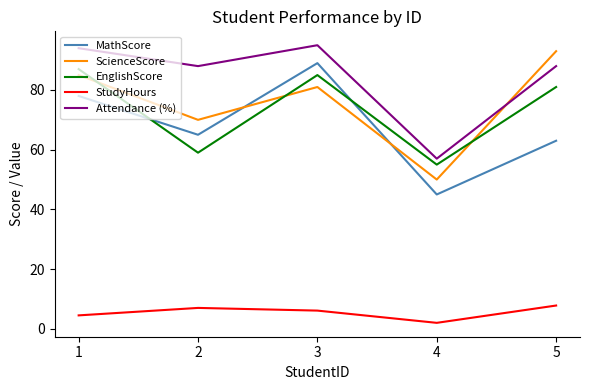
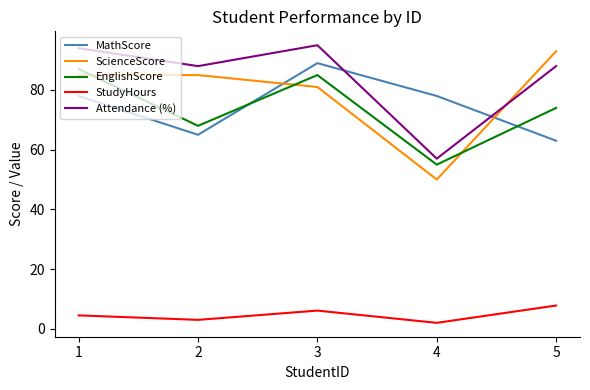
  {
    "MathScore": {
      "2": 65,
      "3": 89,
-     "4": 45,
+     "4": 78,
      "5": 63
    },
    "ScienceScore": {
-     "2": 70,
+     "2": 85,
      "3": 81,
      "4": 50,
      "5": 93
    },
    "EnglishScore": {
-     "2": 59,
+     "2": 68,
      "3": 85,
      "4": 55,
-     "5": 81
+     "5": 74
    },
    "StudyHours": {
      "1": 5,
-     "2": 7,
+     "2": 3,
      "3": 6,
      "4": 2,
      "5": 8
    },
    "Attendance (%)": {
      "2": 88,
      "3": 95,
      "4": 57,
      "5": 88
    }
  }
